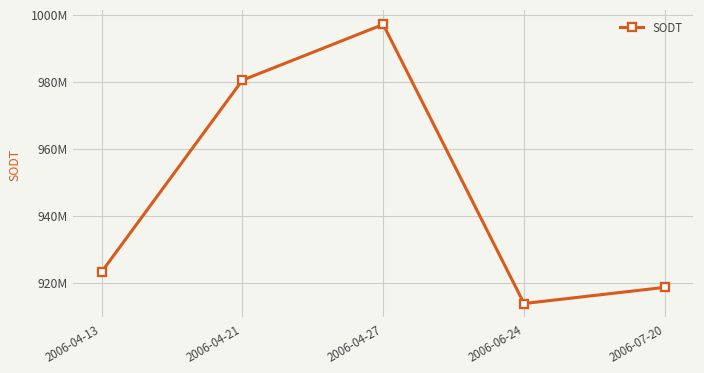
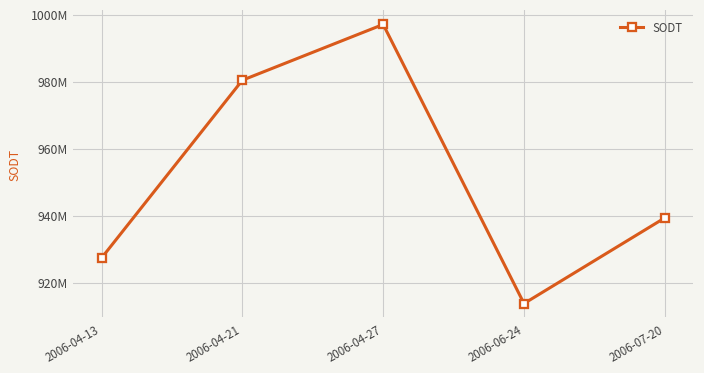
  {
-   "2006-04-13": 923000000,
+   "2006-04-13": 927000000,
    "2006-04-21": 980000000,
    "2006-04-27": 997000000,
    "2006-06-24": 914000000,
-   "2006-07-20": 919000000
+   "2006-07-20": 939000000
  }
